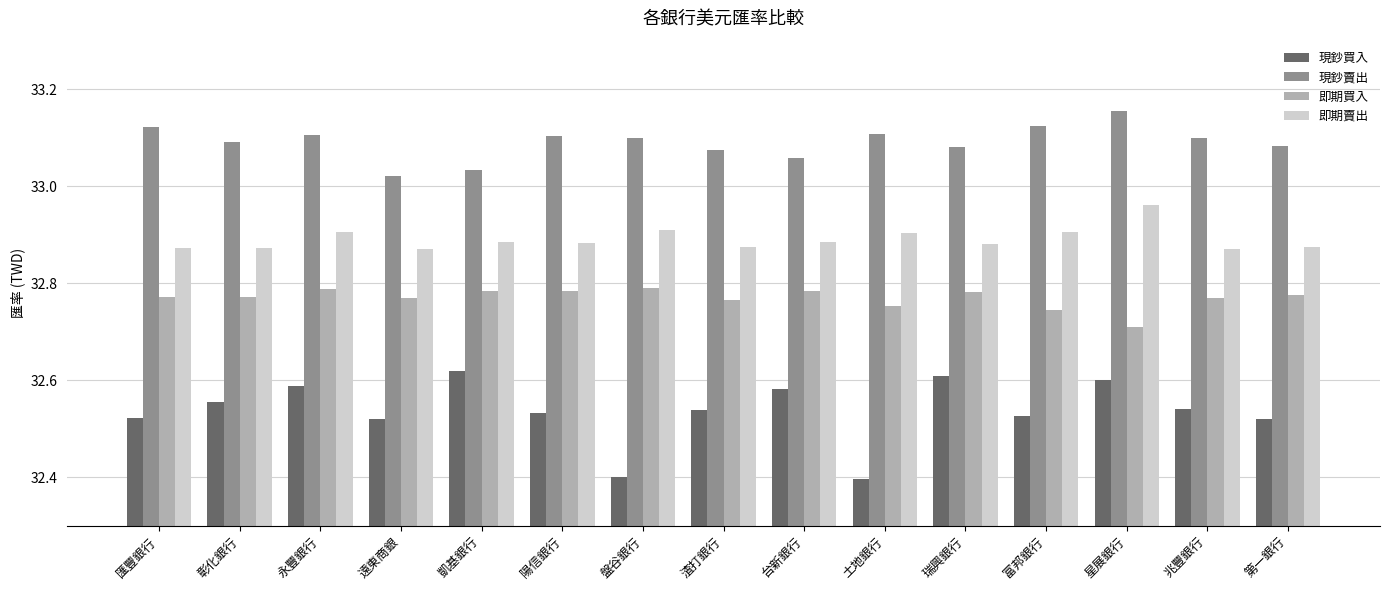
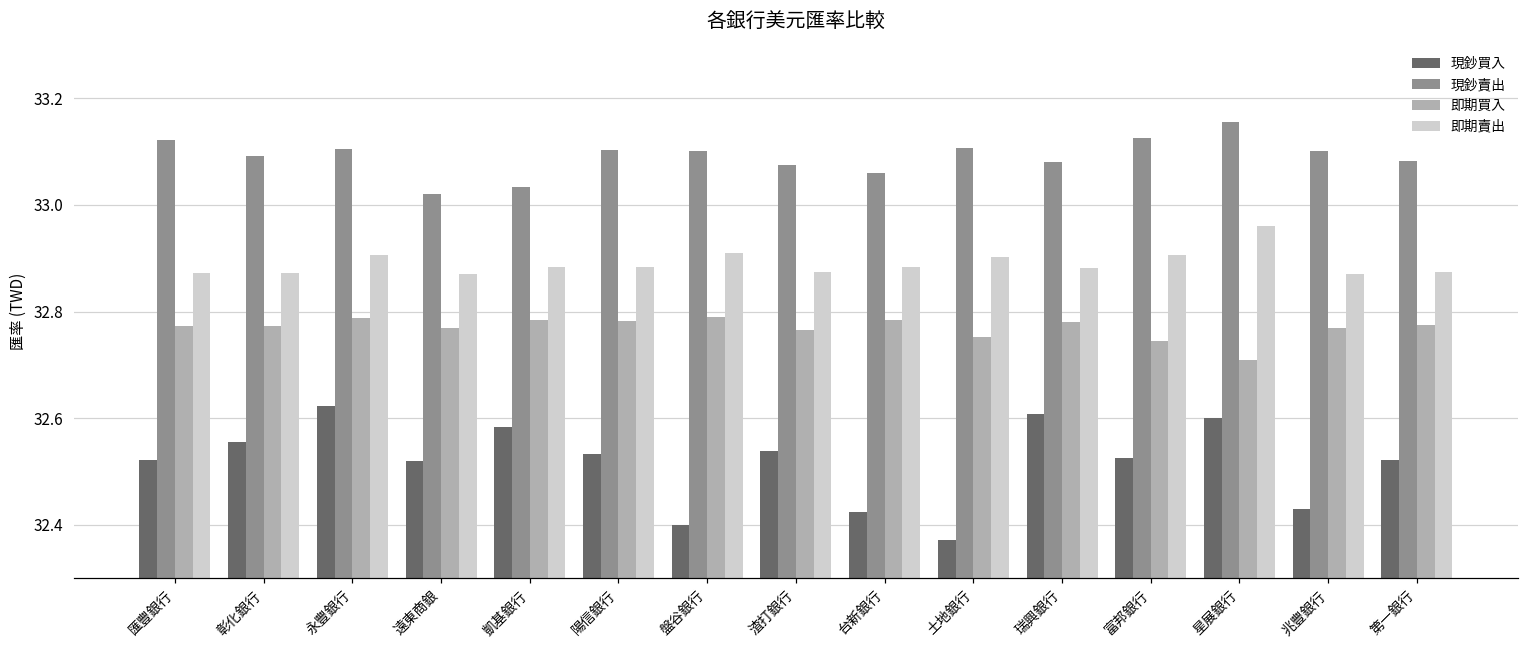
  {
    "現鈔買入": {
      "匯豐銀行": 32.52,
      "彰化銀行": 32.56,
-     "永豐銀行": 32.59,
+     "永豐銀行": 32.62,
      "遠東商銀": 32.52,
-     "凱基銀行": 32.62,
+     "凱基銀行": 32.58,
      "陽信銀行": 32.53,
      "盤谷銀行": 32.40,
      "渣打銀行": 32.54,
-     "台新銀行": 32.58,
-     "土地銀行": 32.40,
+     "台新銀行": 32.43,
+     "土地銀行": 32.37,
      "瑞興銀行": 32.61,
      "富邦銀行": 32.53,
      "星展銀行": 32.60,
-     "兆豐銀行": 32.54,
+     "兆豐銀行": 32.43,
      "第一銀行": 32.52
    }
  }
